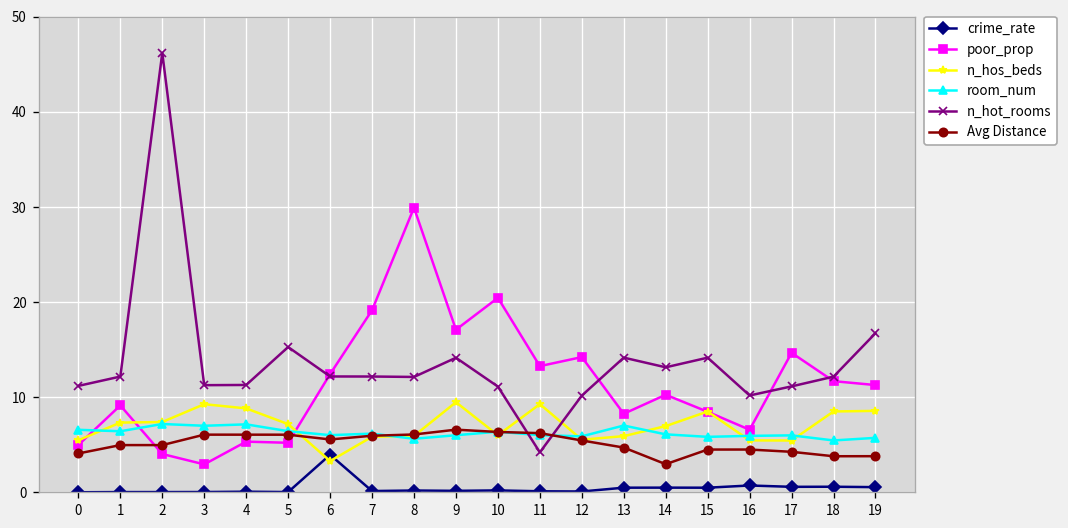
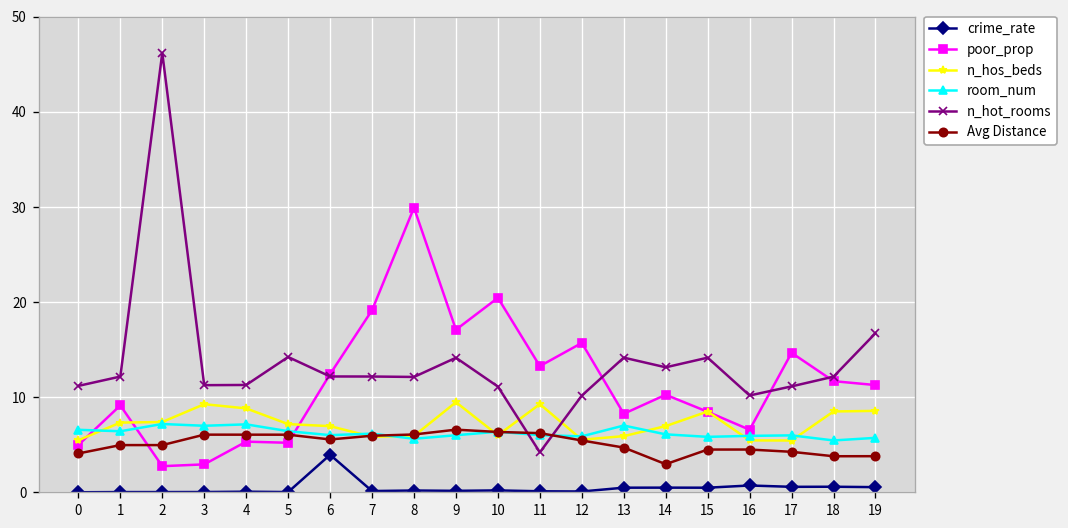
  {
    "crime_rate": {
      "0": 0,
      "1": 0,
      "2": 0,
      "3": 0,
      "4": 0,
      "5": 0,
      "6": 4,
      "7": 0,
      "8": 0,
      "9": 0,
      "10": 0,
      "11": 0,
      "12": 0,
      "13": 0,
      "14": 0,
      "15": 0,
      "16": 1,
      "17": 1,
      "18": 1,
      "19": 1
    },
    "poor_prop": {
      "0": 5,
      "1": 9,
-     "2": 4,
+     "2": 3,
      "3": 3,
      "4": 5,
      "5": 5,
      "7": 19,
      "8": 30,
      "9": 17,
      "10": 20,
      "11": 13,
-     "12": 14,
+     "12": 16,
      "13": 8,
      "14": 10,
      "16": 7,
      "17": 15,
      "18": 12,
      "19": 11
    },
    "n_hos_beds": {
      "0": 5,
      "1": 7,
      "3": 9,
      "4": 9,
      "5": 7,
-     "6": 3,
+     "6": 7,
      "9": 9,
      "10": 6,
      "11": 9,
      "13": 6,
      "14": 7,
      "16": 5,
      "17": 5,
      "18": 9,
      "19": 9
    },
    "room_num": {
      "0": 7,
      "1": 6,
      "3": 7,
      "4": 7,
      "5": 6,
      "6": 6,
      "9": 6,
      "12": 6,
      "13": 7,
      "14": 6,
      "15": 6,
      "16": 6,
      "17": 6,
      "18": 5,
      "19": 6
    },
    "n_hot_rooms": {
      "0": 11,
      "1": 12,
      "2": 46,
      "3": 11,
      "4": 11,
-     "5": 15,
+     "5": 14,
      "7": 12,
      "8": 12,
      "9": 14,
      "10": 11,
      "11": 4,
      "12": 10,
      "13": 14,
      "14": 13,
      "15": 14,
      "16": 10,
      "17": 11,
      "18": 12,
      "19": 17
    },
    "Avg Distance": {
      "0": 4,
      "1": 5,
      "2": 5,
      "3": 6,
      "4": 6,
      "5": 6,
      "6": 6,
      "9": 7,
      "13": 5,
      "14": 3,
      "15": 4,
      "16": 5,
      "17": 4,
      "18": 4,
      "19": 4
    }
  }
